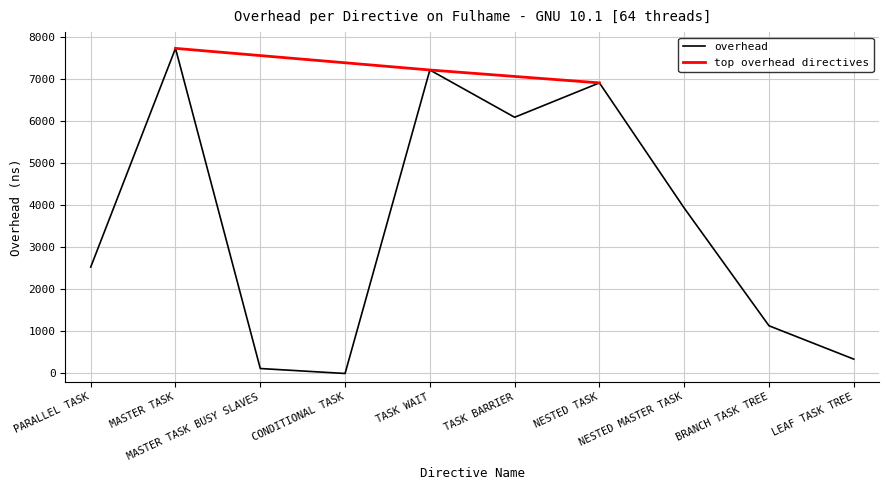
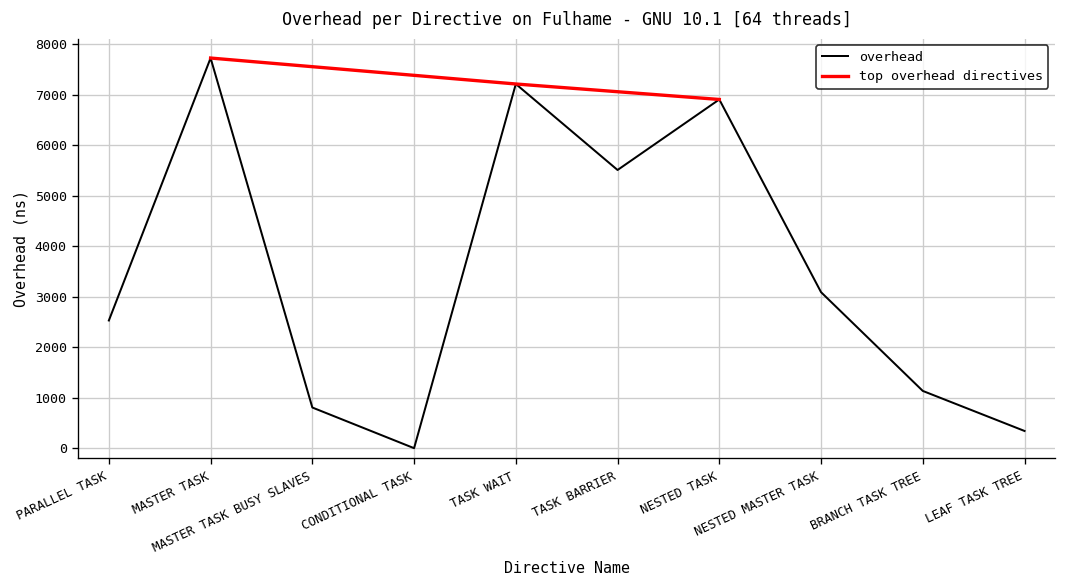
  {
    "overhead": {
      "PARALLEL TASK": 2500,
-     "MASTER TASK BUSY SLAVES": 100,
+     "MASTER TASK BUSY SLAVES": 800,
      "CONDITIONAL TASK": 0,
-     "TASK BARRIER": 6100,
-     "NESTED MASTER TASK": 3900,
+     "TASK BARRIER": 5500,
+     "NESTED MASTER TASK": 3100,
      "BRANCH TASK TREE": 1100,
      "LEAF TASK TREE": 300
    }
  }
